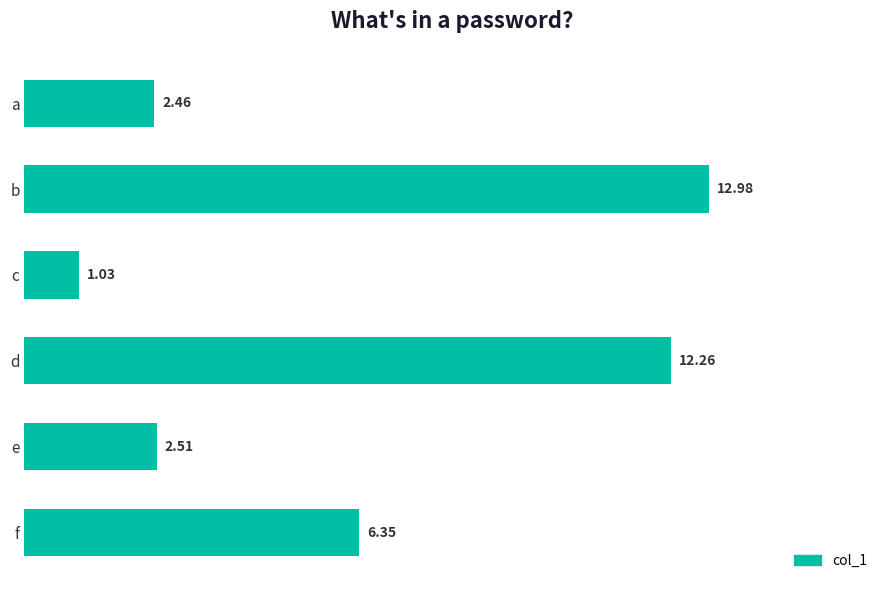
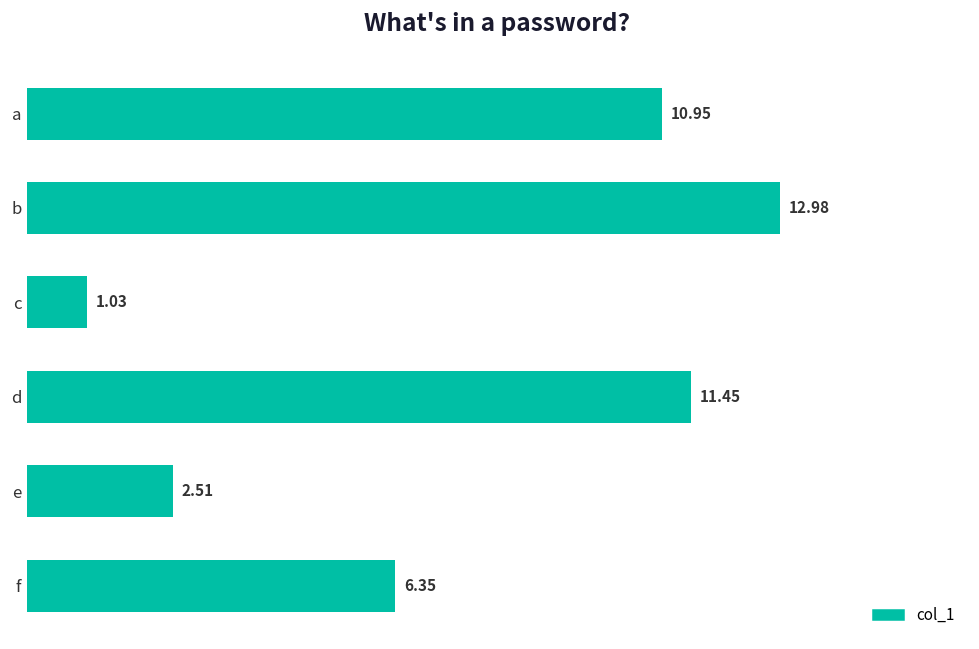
  {
-   "a": 2.46,
+   "a": 10.95,
    "b": 12.98,
    "c": 1.03,
-   "d": 12.26,
+   "d": 11.45,
    "e": 2.51,
    "f": 6.35
  }
